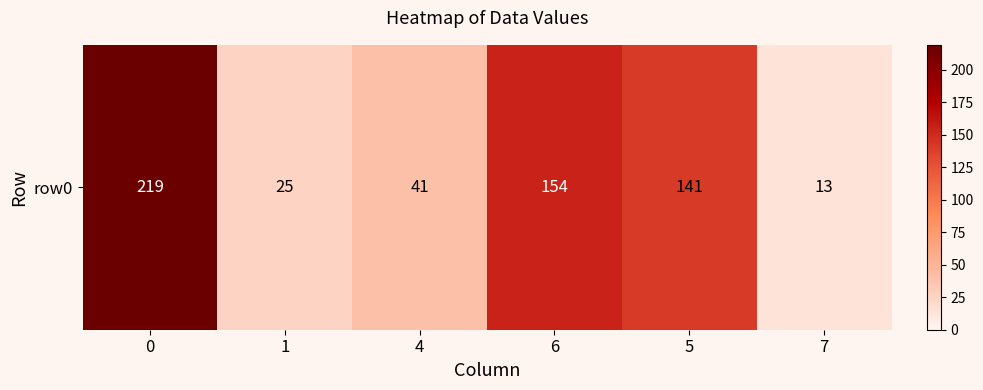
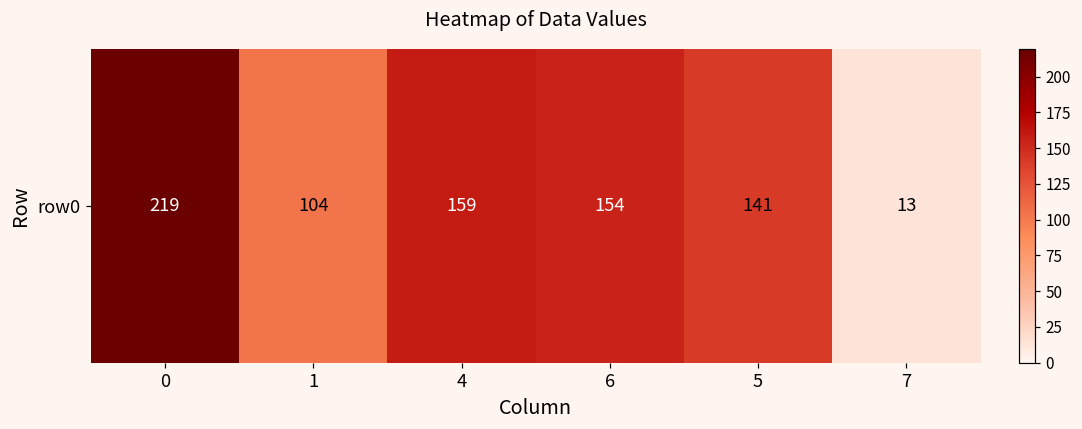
  {
    "row0": {
      "0": 219,
-     "1": 25,
-     "4": 41,
+     "1": 104,
+     "4": 159,
      "6": 154,
      "5": 141,
      "7": 13
    }
  }
